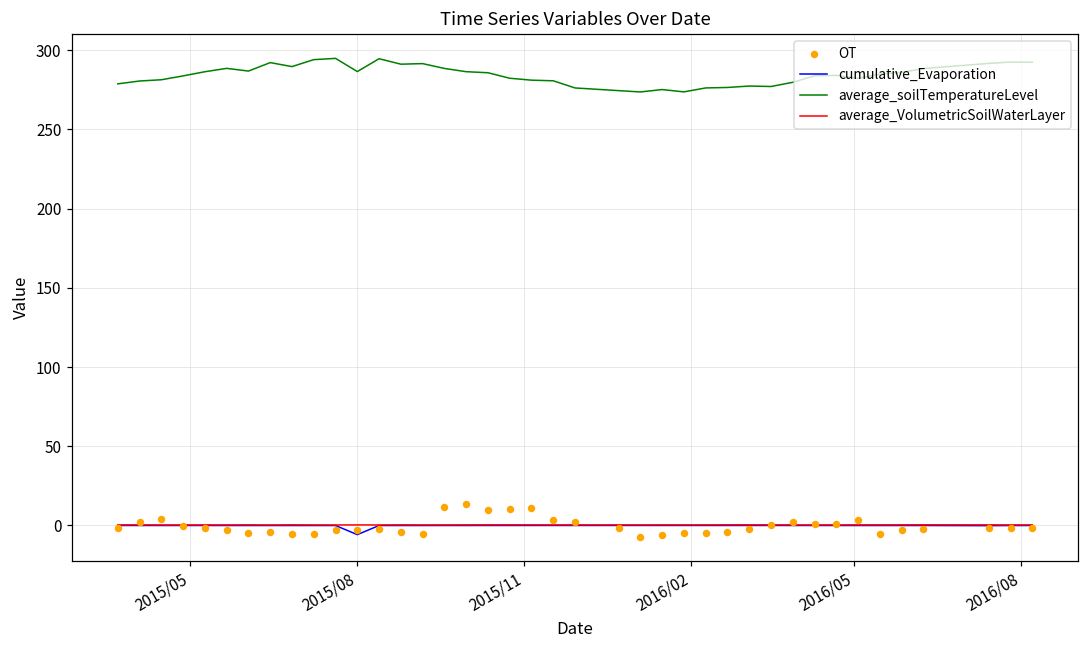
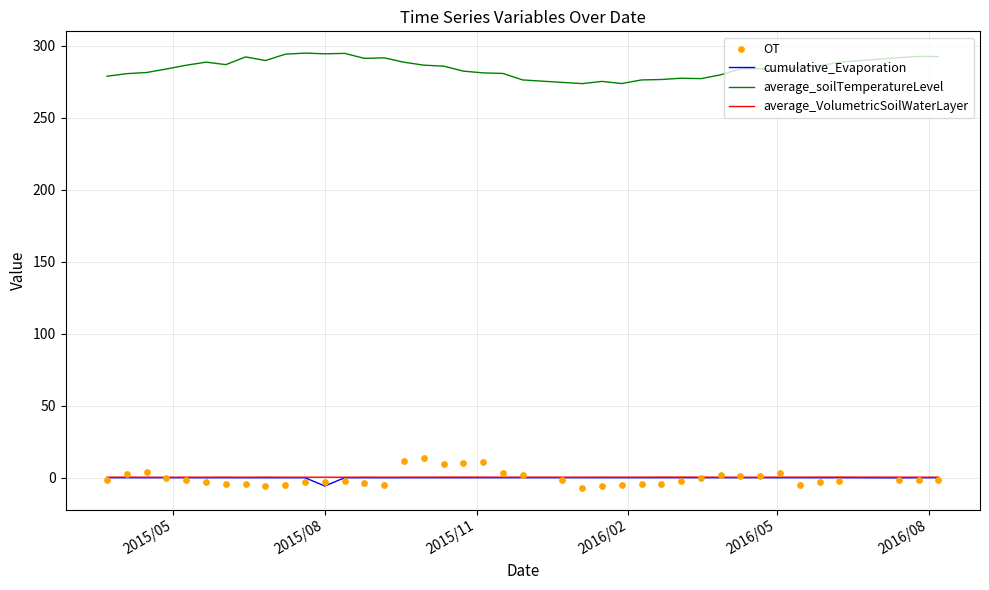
  {
    "cumulative_Evaporation": {
      "2015/08": -6
    },
    "average_soilTemperatureLevel": {
-     "2015/08": 287
+     "2015/08": 294
    },
    "average_VolumetricSoilWaterLayer": {
      "2015/08": 0
    }
  }
